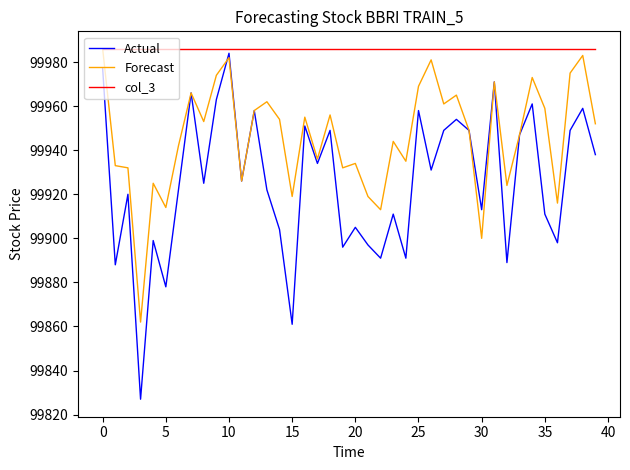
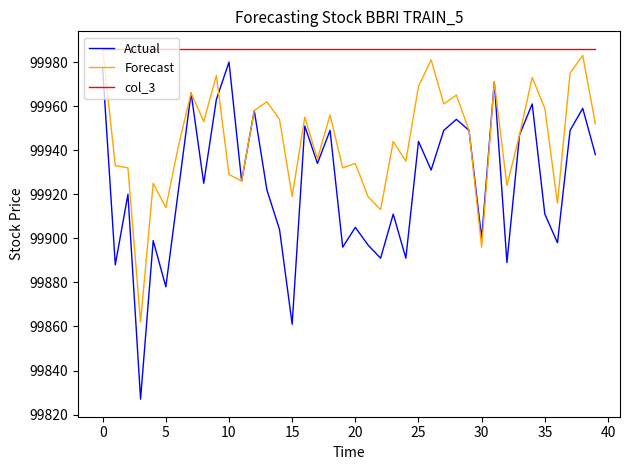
  {
    "Actual": {
      "5": 99878,
-     "10": 99984,
+     "10": 99980,
      "15": 99861,
      "20": 99905,
-     "25": 99958,
-     "30": 99913,
+     "25": 99944,
+     "30": 99900,
      "35": 99911
    },
    "Forecast": {
      "5": 99914,
-     "10": 99982,
+     "10": 99929,
      "15": 99919,
      "20": 99934,
      "25": 99969,
-     "30": 99900,
+     "30": 99896,
      "35": 99959
    },
    "col_3": {
      "10": 99986,
      "15": 99986,
      "20": 99986,
      "25": 99986,
      "30": 99986,
      "35": 99986
    }
  }
